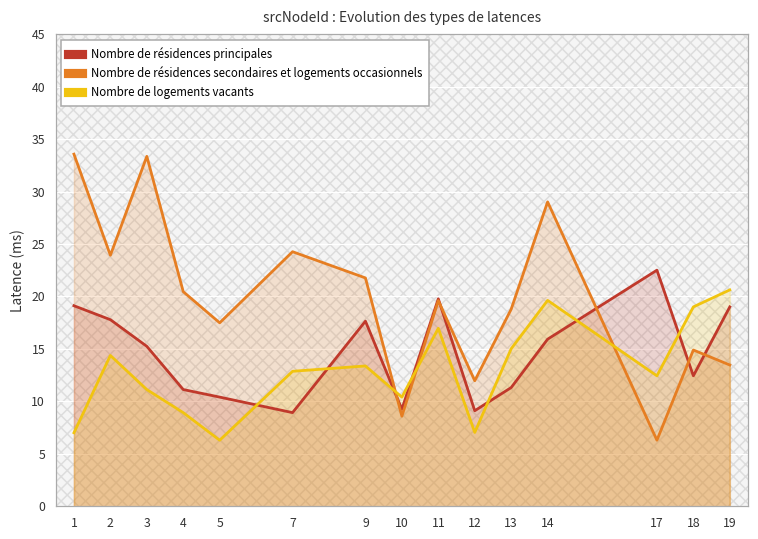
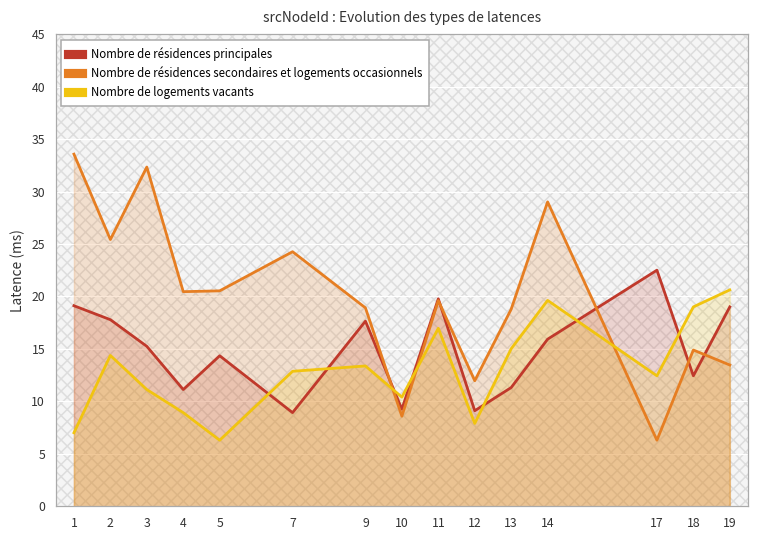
  {
    "Nombre de résidences principales": {
      "1": 19,
      "2": 18,
      "3": 15,
      "4": 11,
-     "5": 10,
+     "5": 14,
      "7": 9,
      "9": 18,
      "10": 9,
      "12": 9,
      "13": 11,
      "14": 16,
      "17": 23,
      "18": 12,
      "19": 19
    },
    "Nombre de résidences secondaires et logements occasionnels": {
      "1": 34,
-     "2": 24,
-     "3": 33,
+     "2": 25,
+     "3": 32,
      "4": 20,
-     "5": 17,
+     "5": 21,
      "7": 24,
-     "9": 22,
+     "9": 19,
      "10": 9,
      "12": 12,
      "13": 19,
      "14": 29,
      "17": 6,
      "18": 15,
      "19": 13
    },
    "Nombre de logements vacants": {
      "1": 7,
      "2": 14,
      "3": 11,
      "4": 9,
      "5": 6,
      "7": 13,
      "9": 13,
      "10": 10,
      "11": 17,
-     "12": 7,
+     "12": 8,
      "13": 15,
      "14": 20,
      "17": 12,
      "18": 19,
      "19": 21
    }
  }
